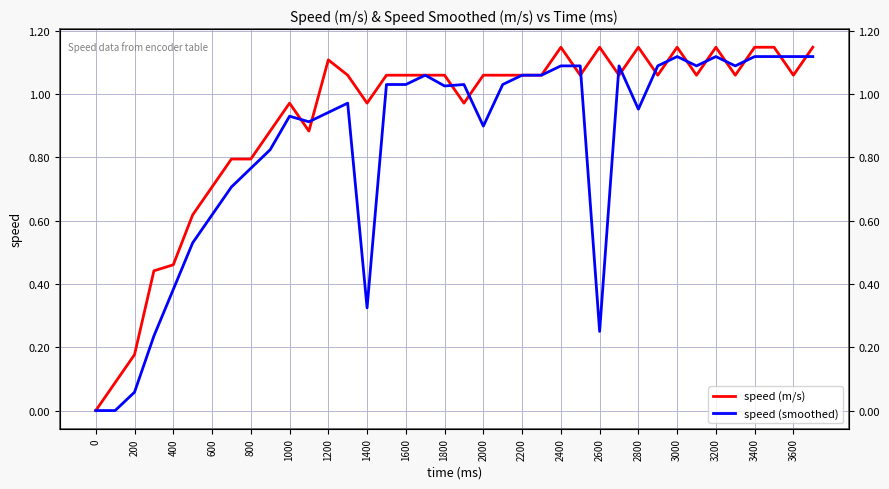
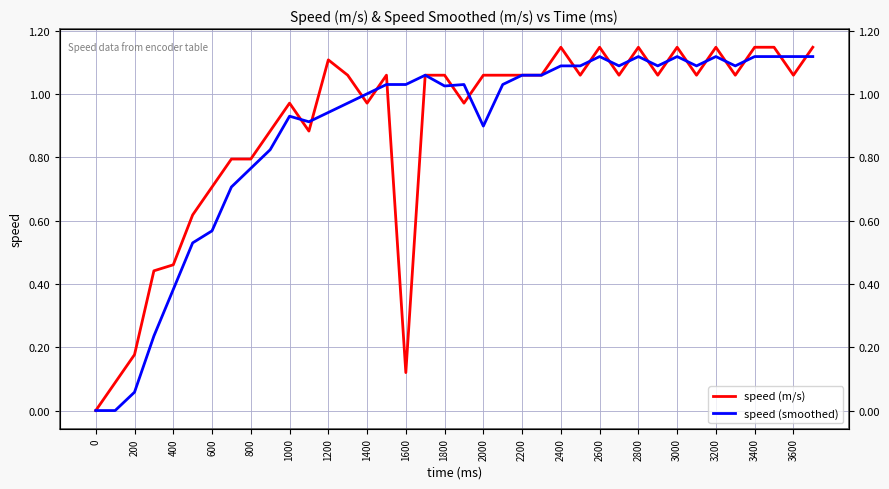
  {
    "speed (m/s)": {
      "200": 0.18,
      "400": 0.46,
      "600": 0.71,
      "800": 0.79,
      "1000": 0.97,
      "1200": 1.11,
      "1400": 0.97,
-     "1600": 1.06,
+     "1600": 0.12,
      "1800": 1.06,
      "2000": 1.06,
      "2400": 1.15,
      "2600": 1.15,
      "2800": 1.15,
      "3000": 1.15,
      "3200": 1.15,
      "3400": 1.15,
      "3600": 1.06
    },
    "speed (smoothed)": {
      "200": 0.06,
      "400": 0.38,
-     "600": 0.62,
+     "600": 0.57,
      "800": 0.77,
      "1000": 0.93,
      "1200": 0.94,
-     "1400": 0.32,
+     "1400": 1.00,
      "1600": 1.03,
      "1800": 1.03,
      "2000": 0.90,
      "2400": 1.09,
-     "2600": 0.25,
-     "2800": 0.95,
+     "2600": 1.12,
+     "2800": 1.12,
      "3000": 1.12,
      "3200": 1.12,
      "3400": 1.12,
      "3600": 1.12
    }
  }
